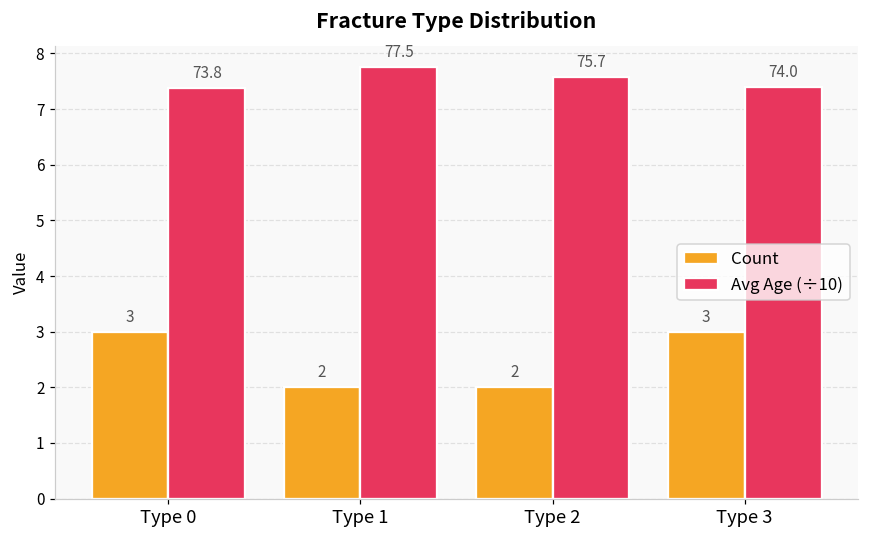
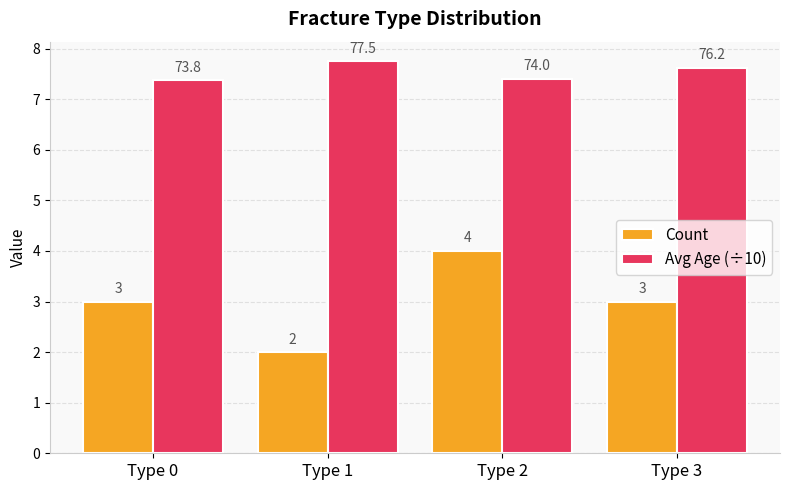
  {
    "Count": {
      "Type 0": 3,
      "Type 1": 2,
-     "Type 2": 2,
+     "Type 2": 4,
      "Type 3": 3
    },
    "Avg Age (÷10)": {
-     "Type 2": 75.7,
-     "Type 3": 74.0
+     "Type 2": 74.0,
+     "Type 3": 76.2
    }
  }
